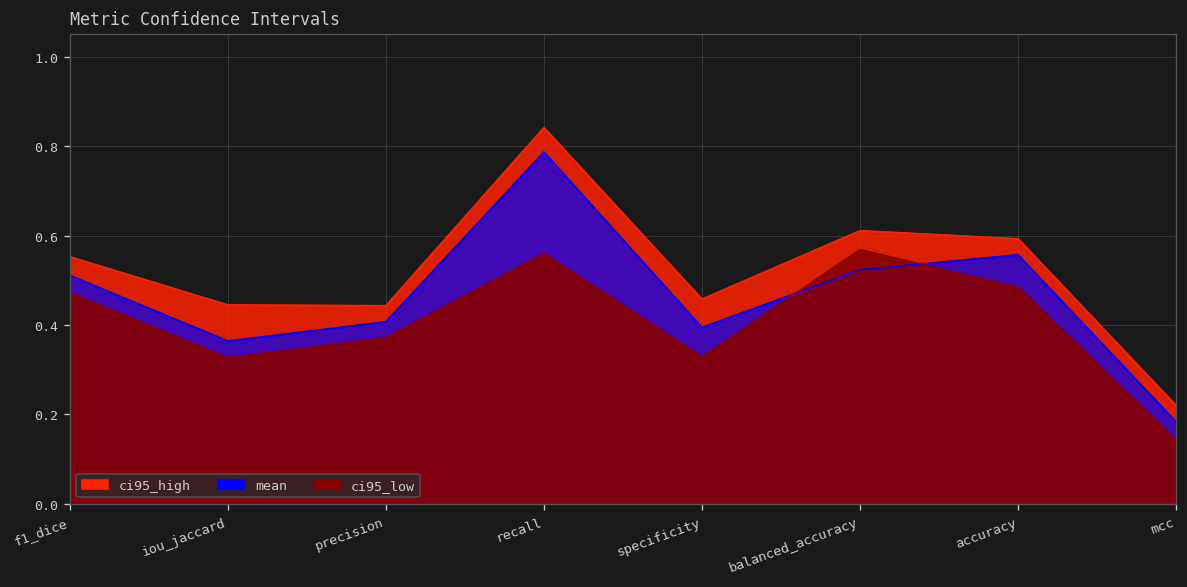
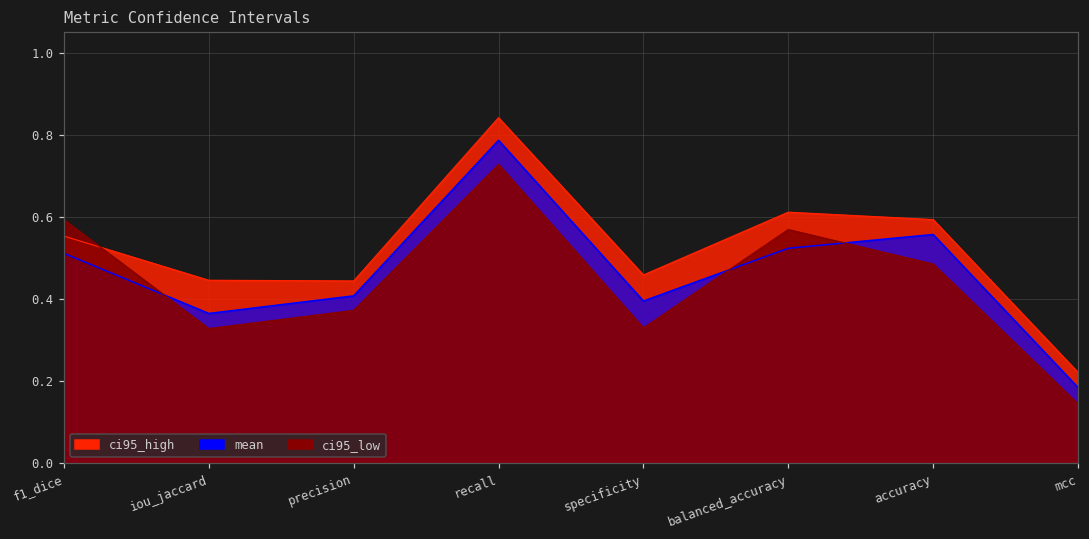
  {
    "ci95_high": {
      "f1_dice": 0.55,
      "iou_jaccard": 0.45,
      "precision": 0.44,
      "recall": 0.84,
      "specificity": 0.46,
      "balanced_accuracy": 0.61,
      "accuracy": 0.59,
      "mcc": 0.22
    },
    "mean": {
      "f1_dice": 0.51,
      "iou_jaccard": 0.36,
      "precision": 0.41,
      "recall": 0.79,
      "specificity": 0.39,
      "balanced_accuracy": 0.52,
      "accuracy": 0.56,
      "mcc": 0.18
    },
    "ci95_low": {
-     "f1_dice": 0.47,
+     "f1_dice": 0.59,
      "iou_jaccard": 0.33,
      "precision": 0.37,
-     "recall": 0.56,
+     "recall": 0.73,
      "specificity": 0.33,
      "balanced_accuracy": 0.57,
      "accuracy": 0.48,
      "mcc": 0.14
    }
  }
